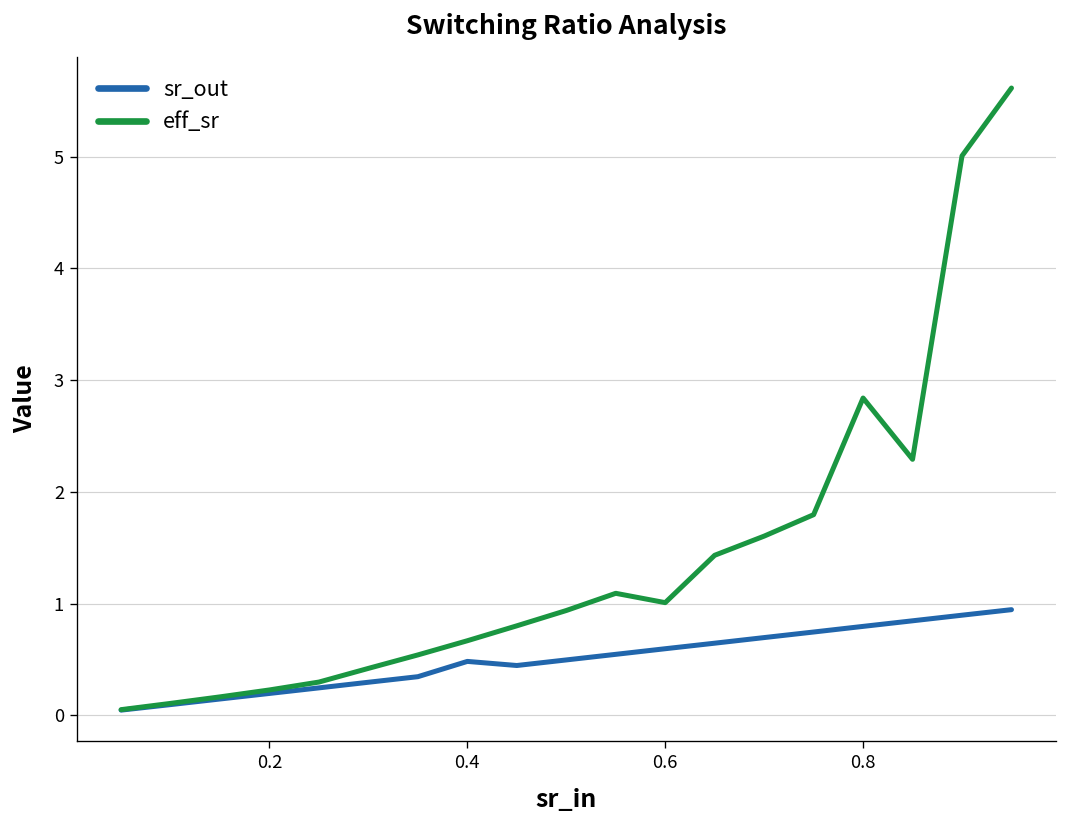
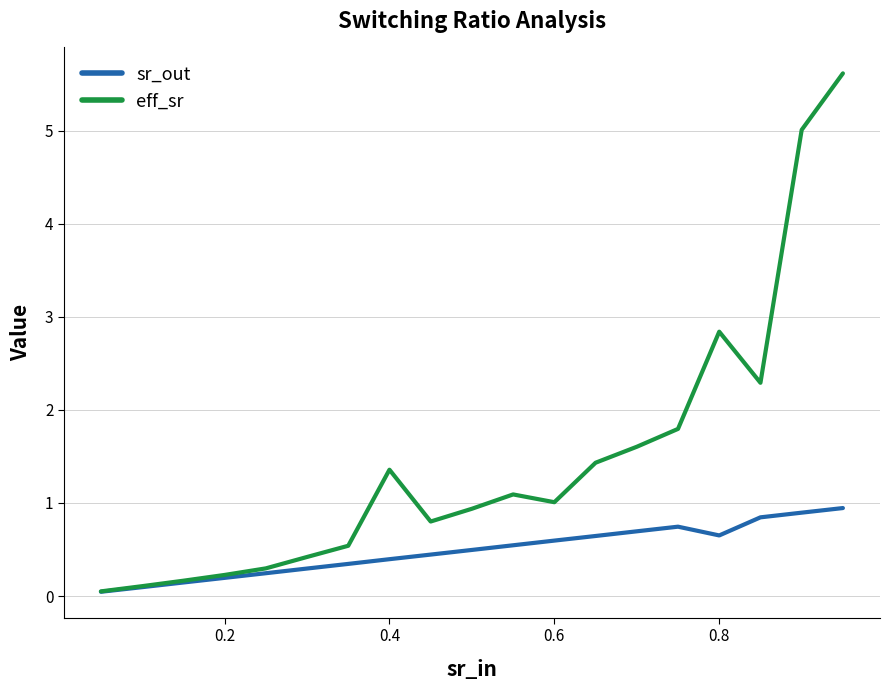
  {
    "sr_out": {
      "0.2": 0.2,
-     "0.4": 0.5,
+     "0.4": 0.4,
      "0.6": 0.6,
-     "0.8": 0.8
+     "0.8": 0.7
    },
    "eff_sr": {
      "0.2": 0.2,
-     "0.4": 0.7,
+     "0.4": 1.4,
      "0.6": 1.0,
      "0.8": 2.8
    }
  }
